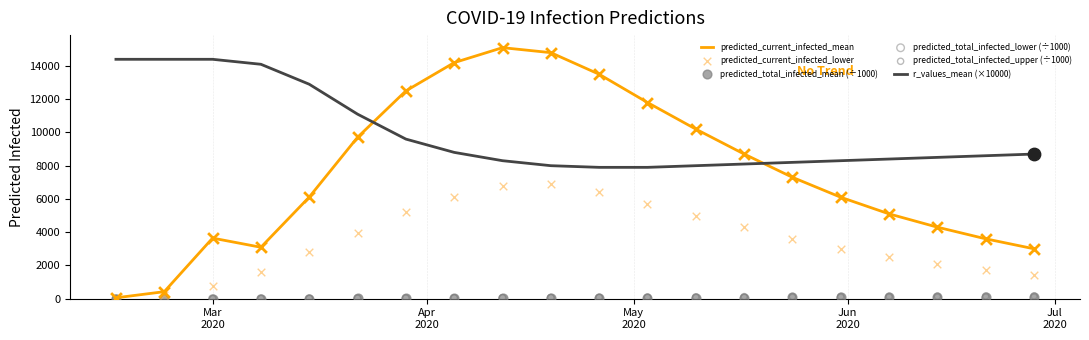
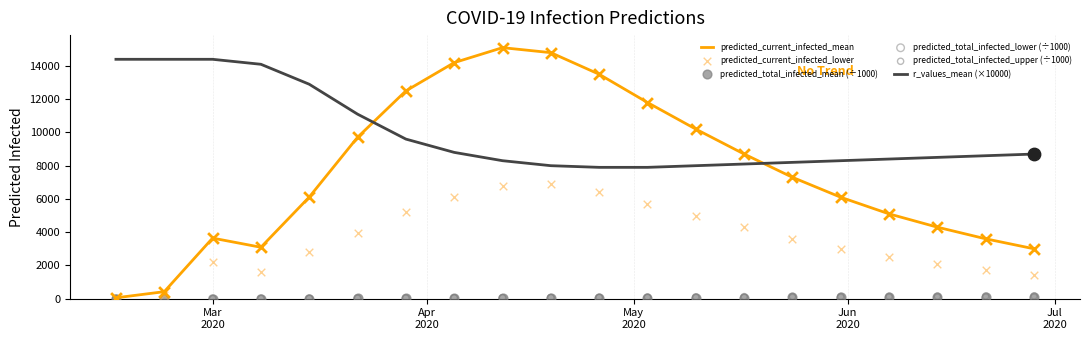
  {
    "predicted_current_infected_mean": {
      "Mar 2020": 3600
    },
    "predicted_current_infected_lower": {
-     "Mar 2020": 800
+     "Mar 2020": 2200
    }
  }
